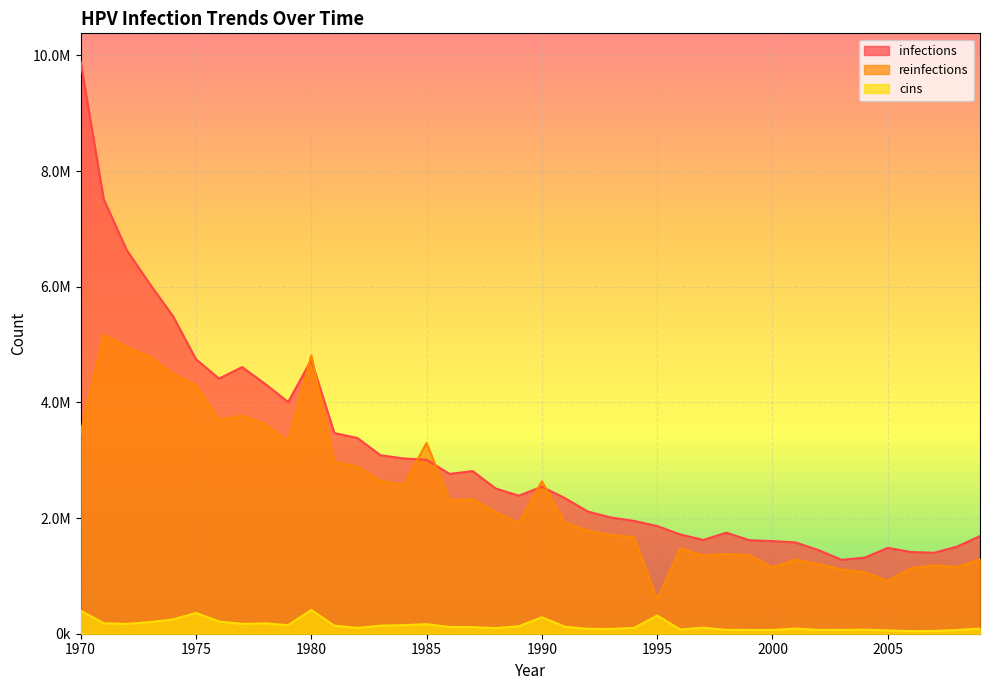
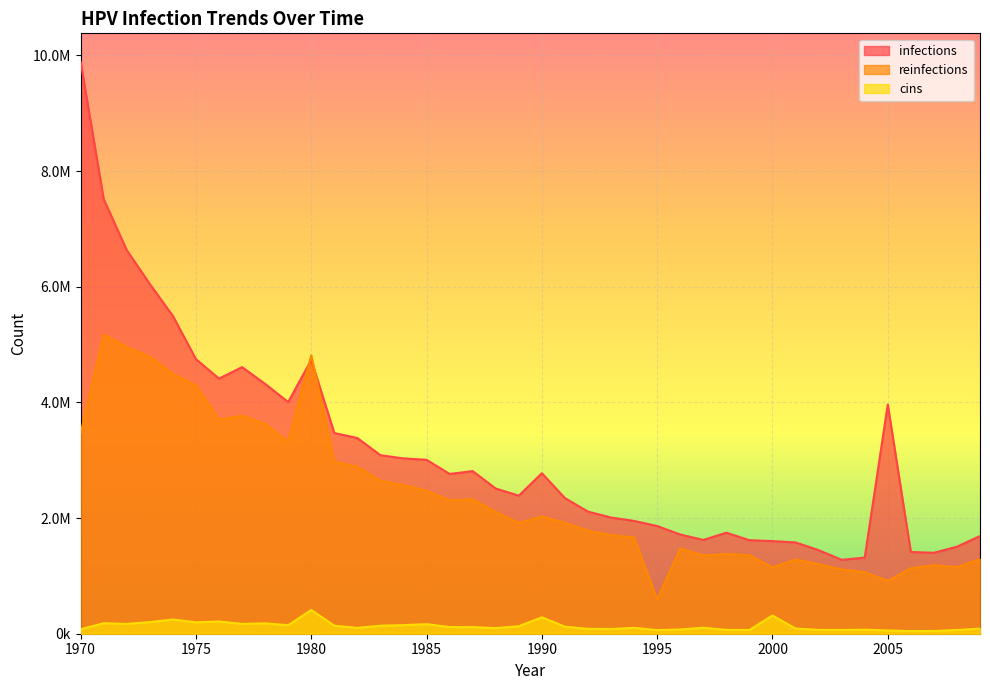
  {
    "infections": {
      "1970": 9900000,
      "1975": 4700000,
      "1980": 4700000,
      "1985": 3000000,
-     "1990": 2500000,
+     "1990": 2800000,
      "1995": 1900000,
      "2000": 1600000,
-     "2005": 1500000
+     "2005": 4000000
    },
    "reinfections": {
      "1970": 3500000,
      "1975": 4300000,
      "1980": 4800000,
-     "1985": 3300000,
-     "1990": 2600000,
+     "1985": 2500000,
+     "1990": 2000000,
      "1995": 600000,
      "2000": 1100000,
      "2005": 900000
    },
    "cins": {
-     "1970": 400000,
-     "1975": 400000,
+     "1970": 100000,
+     "1975": 200000,
      "1980": 400000,
      "1985": 200000,
      "1990": 300000,
-     "1995": 300000,
-     "2000": 100000,
+     "1995": 100000,
+     "2000": 300000,
      "2005": 100000
    }
  }
